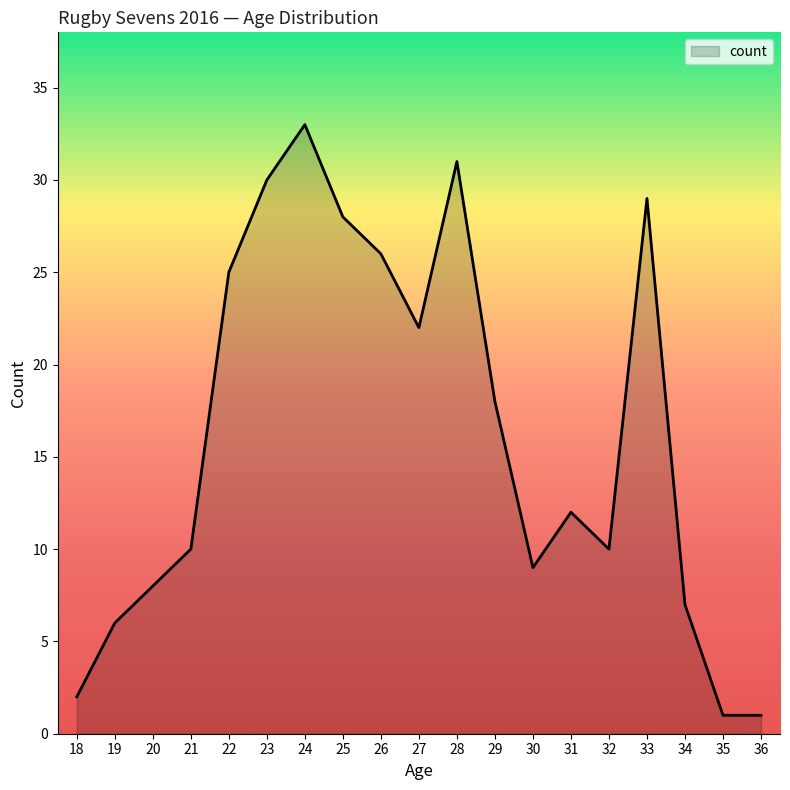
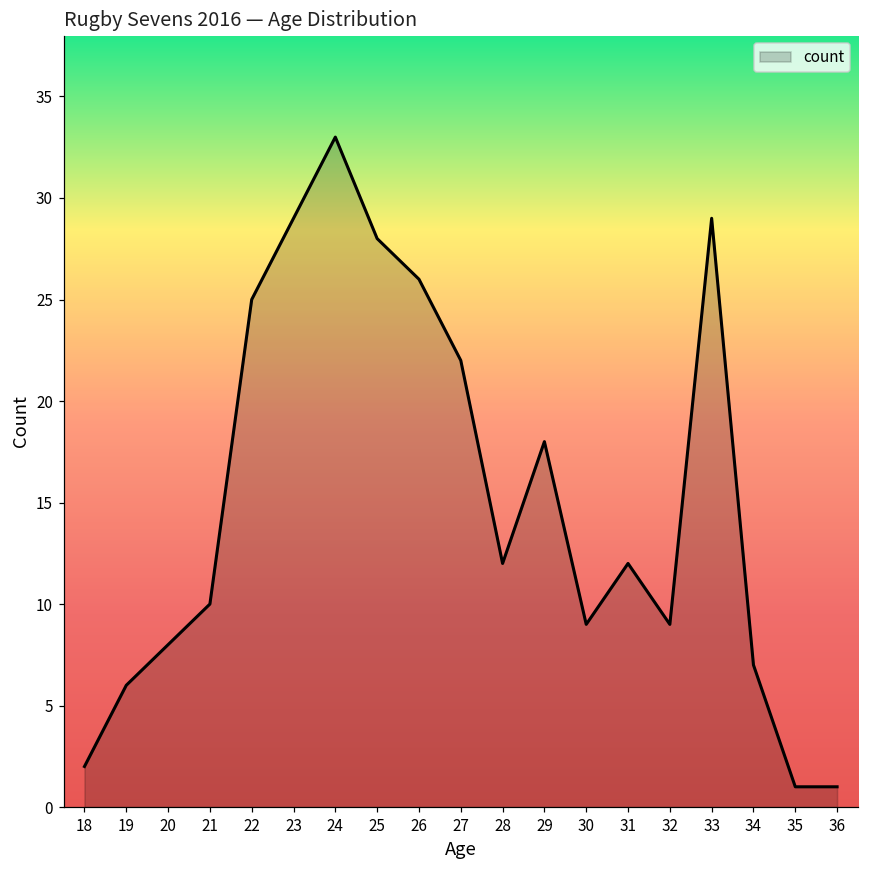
  {
    "18": 2,
    "19": 6,
    "20": 8,
    "21": 10,
    "22": 25,
-   "23": 30,
+   "23": 29,
    "24": 33,
    "25": 28,
    "26": 26,
    "27": 22,
-   "28": 31,
+   "28": 12,
    "29": 18,
    "30": 9,
    "31": 12,
-   "32": 10,
+   "32": 9,
    "33": 29,
    "34": 7,
    "35": 1,
    "36": 1
  }
